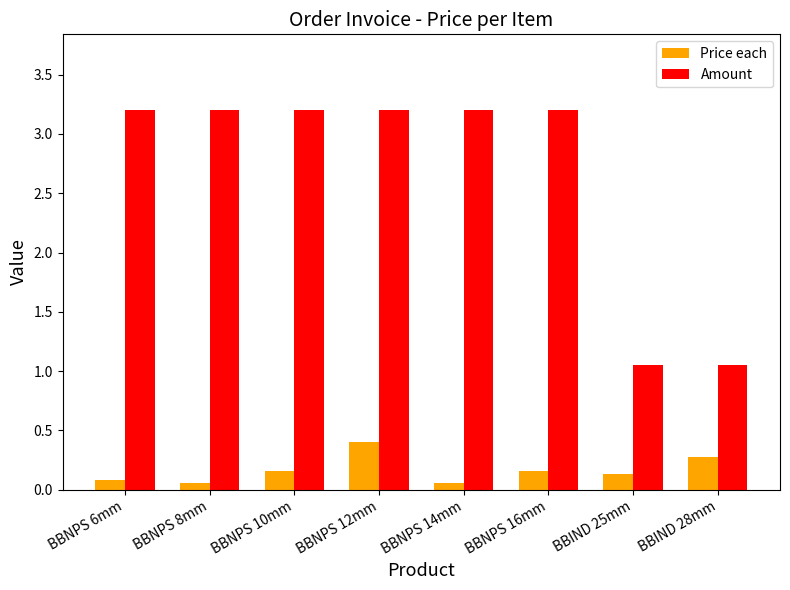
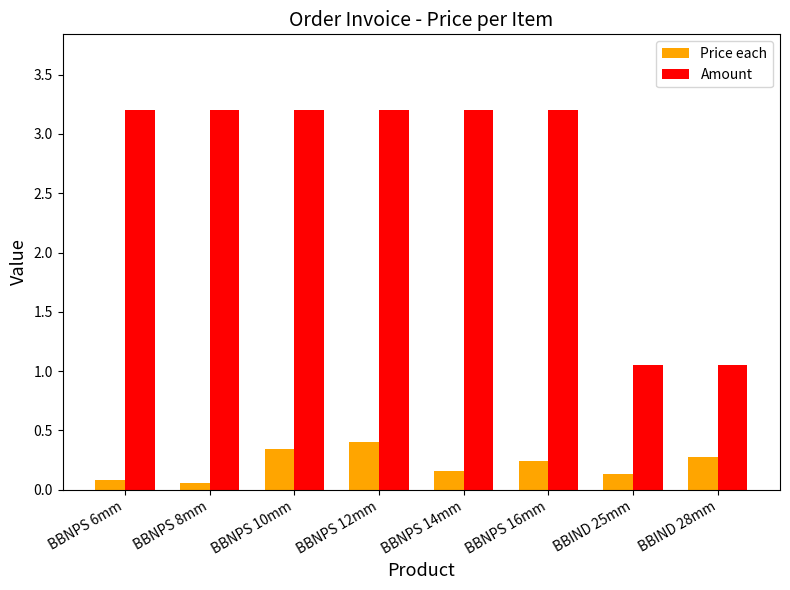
  {
    "Price each": {
      "BBNPS 6mm": 0.08,
      "BBNPS 8mm": 0.06,
-     "BBNPS 10mm": 0.16,
+     "BBNPS 10mm": 0.34,
      "BBNPS 12mm": 0.40,
-     "BBNPS 14mm": 0.06,
-     "BBNPS 16mm": 0.16,
+     "BBNPS 14mm": 0.16,
+     "BBNPS 16mm": 0.24,
      "BBIND 25mm": 0.13,
      "BBIND 28mm": 0.28
    },
    "Amount": {
      "BBNPS 6mm": 3.20,
      "BBNPS 8mm": 3.20,
      "BBNPS 10mm": 3.20,
      "BBNPS 12mm": 3.20,
      "BBNPS 14mm": 3.20,
      "BBNPS 16mm": 3.20,
      "BBIND 25mm": 1.05,
      "BBIND 28mm": 1.05
    }
  }
